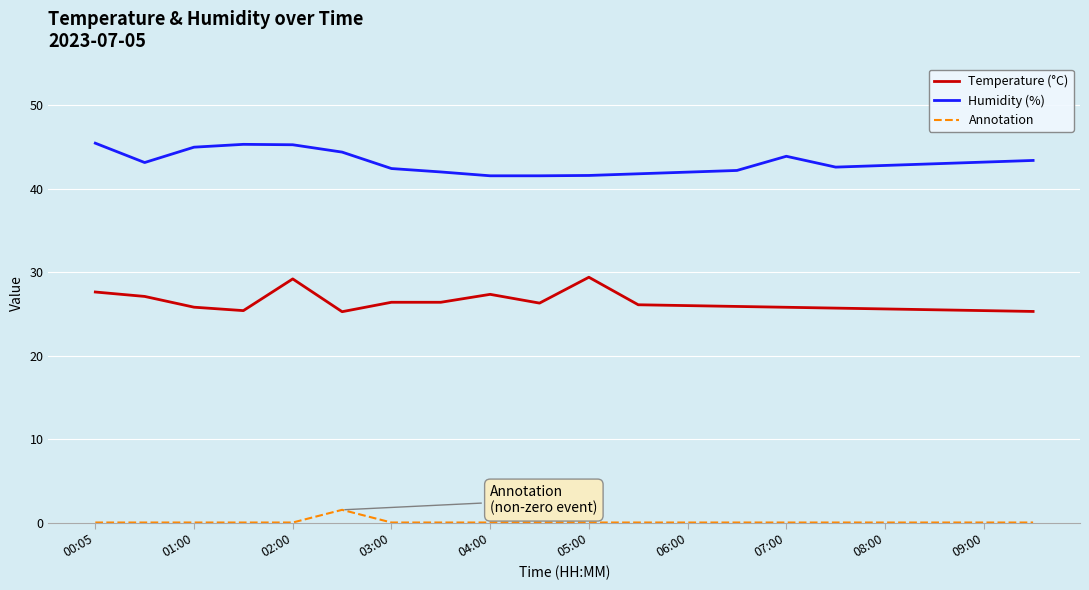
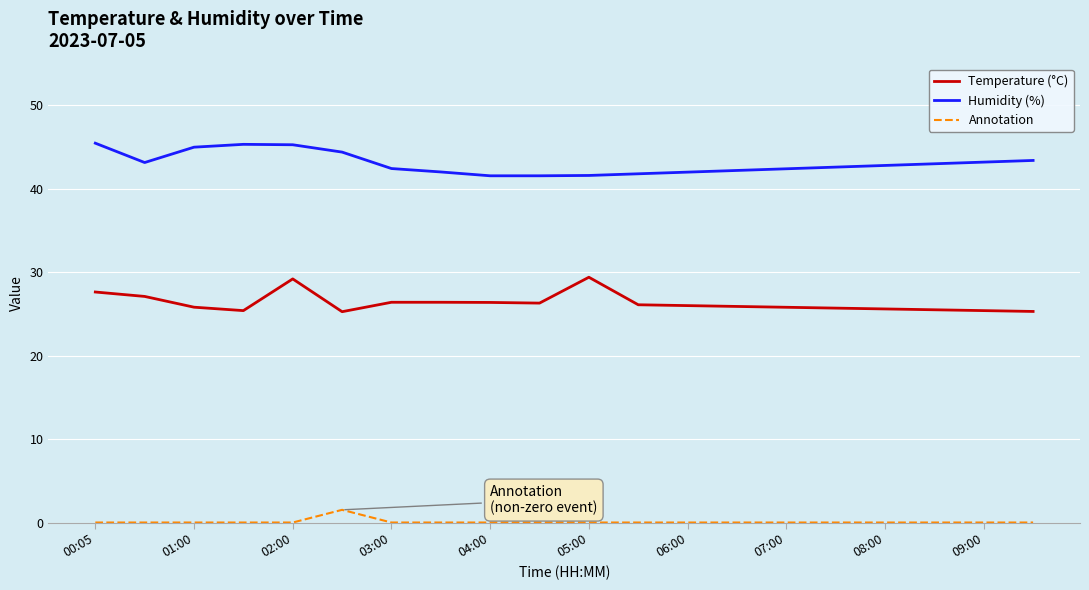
  {
    "Temperature (°C)": {
      "00:05": 28,
      "01:00": 26,
      "02:00": 29,
      "03:00": 26,
-     "04:00": 27,
+     "04:00": 26,
      "05:00": 29,
      "06:00": 26,
      "07:00": 26,
      "08:00": 26,
      "09:00": 25
    },
    "Humidity (%)": {
      "00:05": 45,
      "01:00": 45,
      "02:00": 45,
      "03:00": 42,
      "04:00": 42,
      "05:00": 42,
      "06:00": 42,
-     "07:00": 44,
+     "07:00": 42,
      "08:00": 43,
      "09:00": 43
    },
    "Annotation": {
      "00:05": 0,
      "01:00": 0,
      "02:00": 0,
      "03:00": 0,
      "04:00": 0,
      "05:00": 0,
      "06:00": 0,
      "07:00": 0,
      "08:00": 0,
      "09:00": 0
    }
  }
